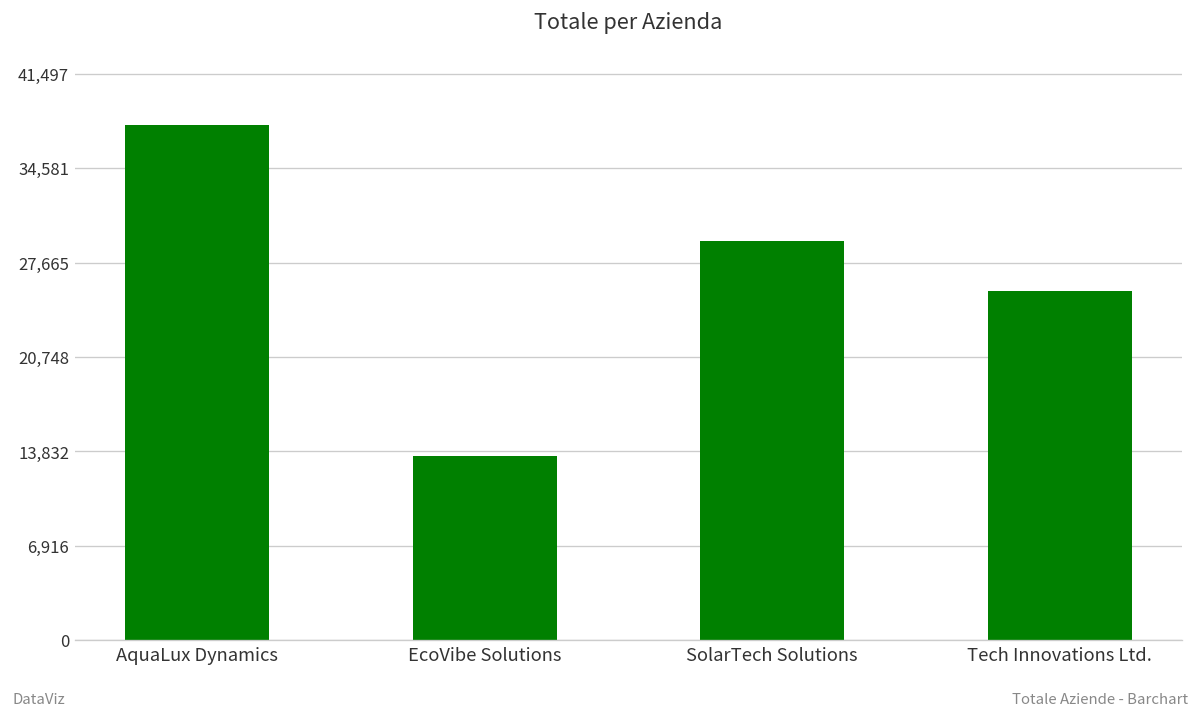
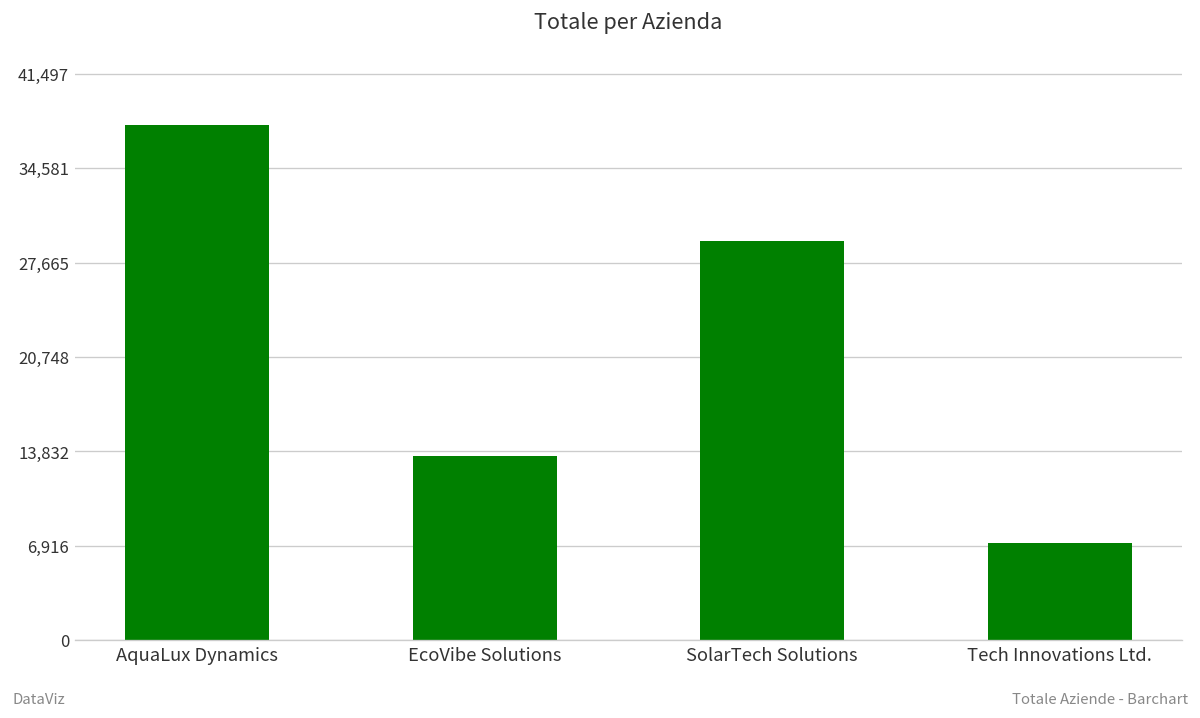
  {
    "AquaLux Dynamics": "37,700",
    "EcoVibe Solutions": "13,500",
    "SolarTech Solutions": "29,300",
-   "Tech Innovations Ltd.": "25,600"
+   "Tech Innovations Ltd.": "7,100"
  }
